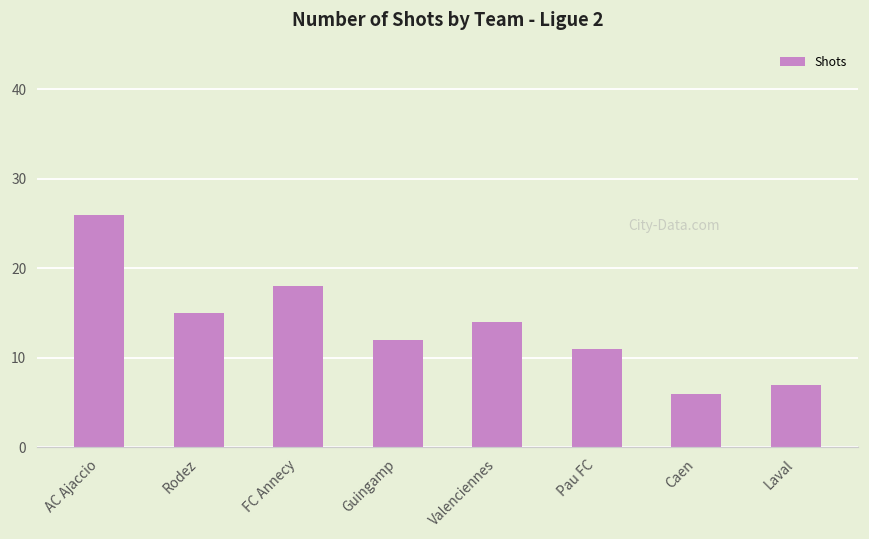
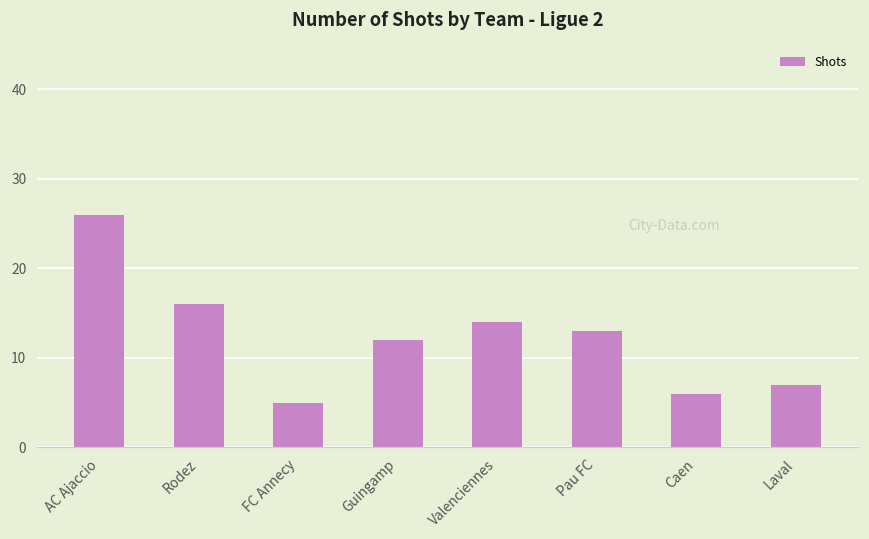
  {
    "AC Ajaccio": 26,
-   "Rodez": 15,
-   "FC Annecy": 18,
+   "Rodez": 16,
+   "FC Annecy": 5,
    "Guingamp": 12,
    "Valenciennes": 14,
-   "Pau FC": 11,
+   "Pau FC": 13,
    "Caen": 6,
    "Laval": 7
  }
